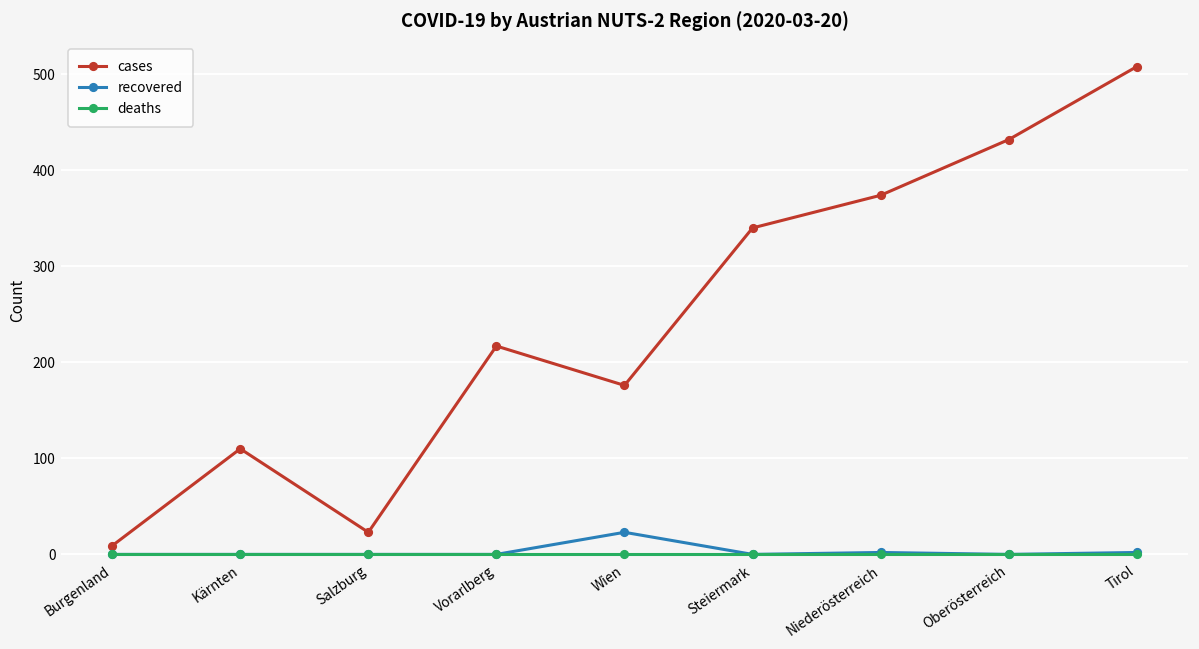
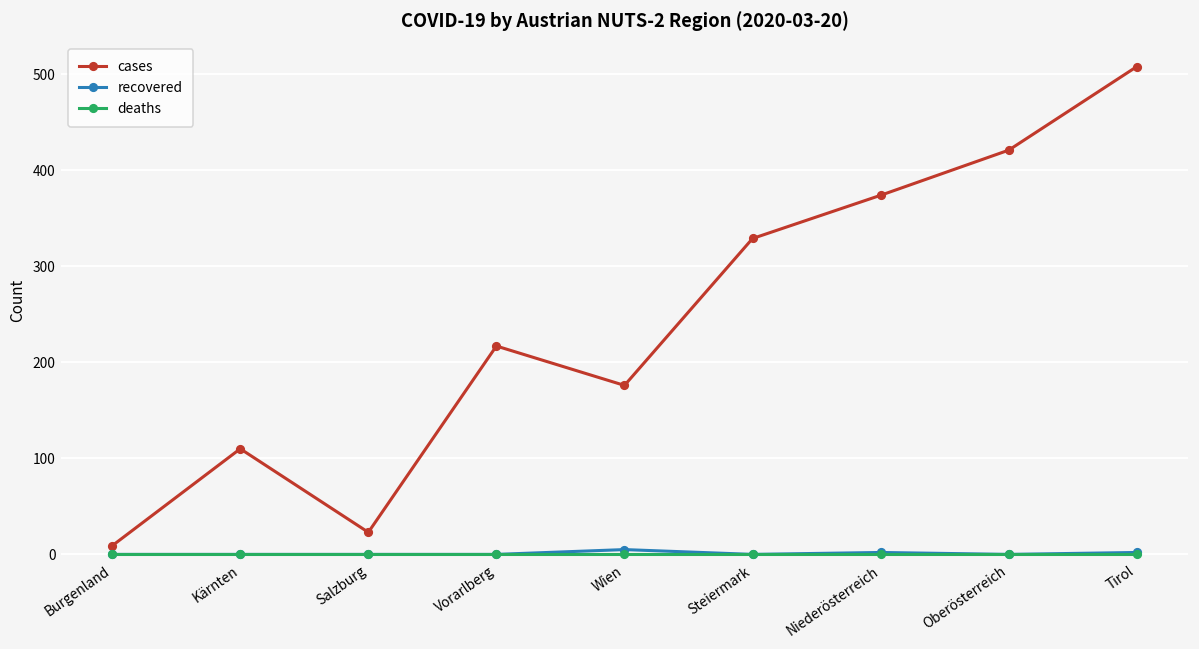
  {
    "cases": {
      "Burgenland": 10,
      "Kärnten": 110,
      "Salzburg": 20,
      "Vorarlberg": 220,
      "Wien": 180,
-     "Steiermark": 340,
+     "Steiermark": 330,
      "Niederösterreich": 370,
-     "Oberösterreich": 430,
+     "Oberösterreich": 420,
      "Tirol": 510
    },
    "recovered": {
-     "Wien": 20
+     "Wien": 10
    },
    "deaths": {
      "Wien": 0
    }
  }
